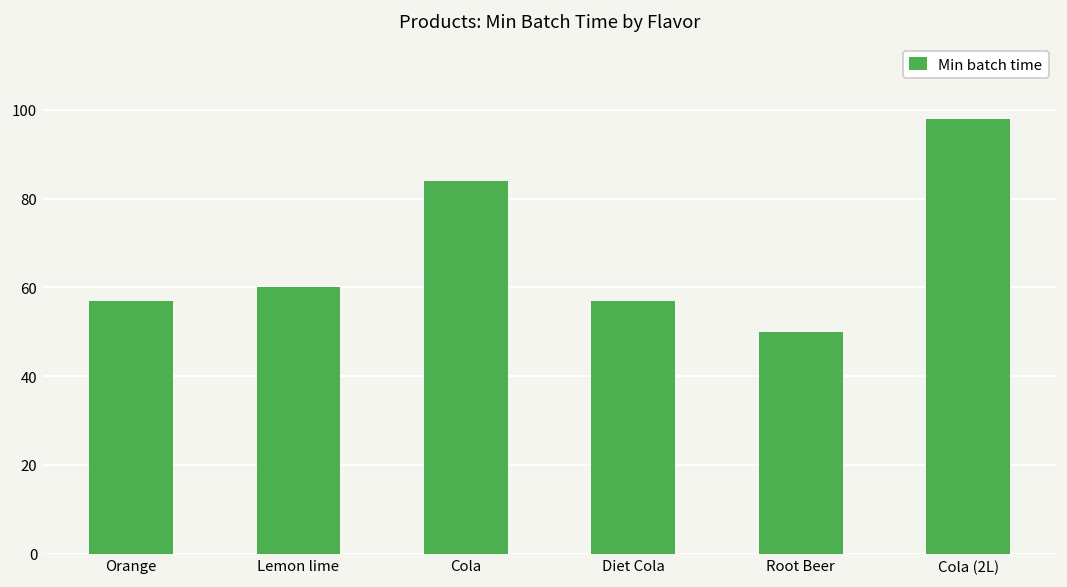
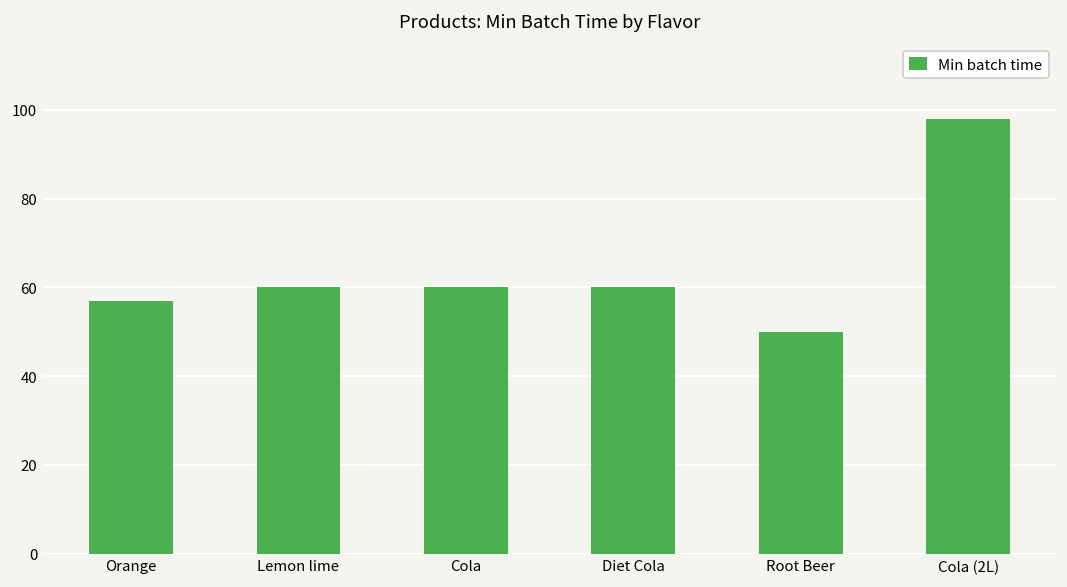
  {
    "Orange": 57,
    "Lemon lime": 60,
-   "Cola": 84,
-   "Diet Cola": 57,
+   "Cola": 60,
+   "Diet Cola": 60,
    "Root Beer": 50,
    "Cola (2L)": 98
  }
